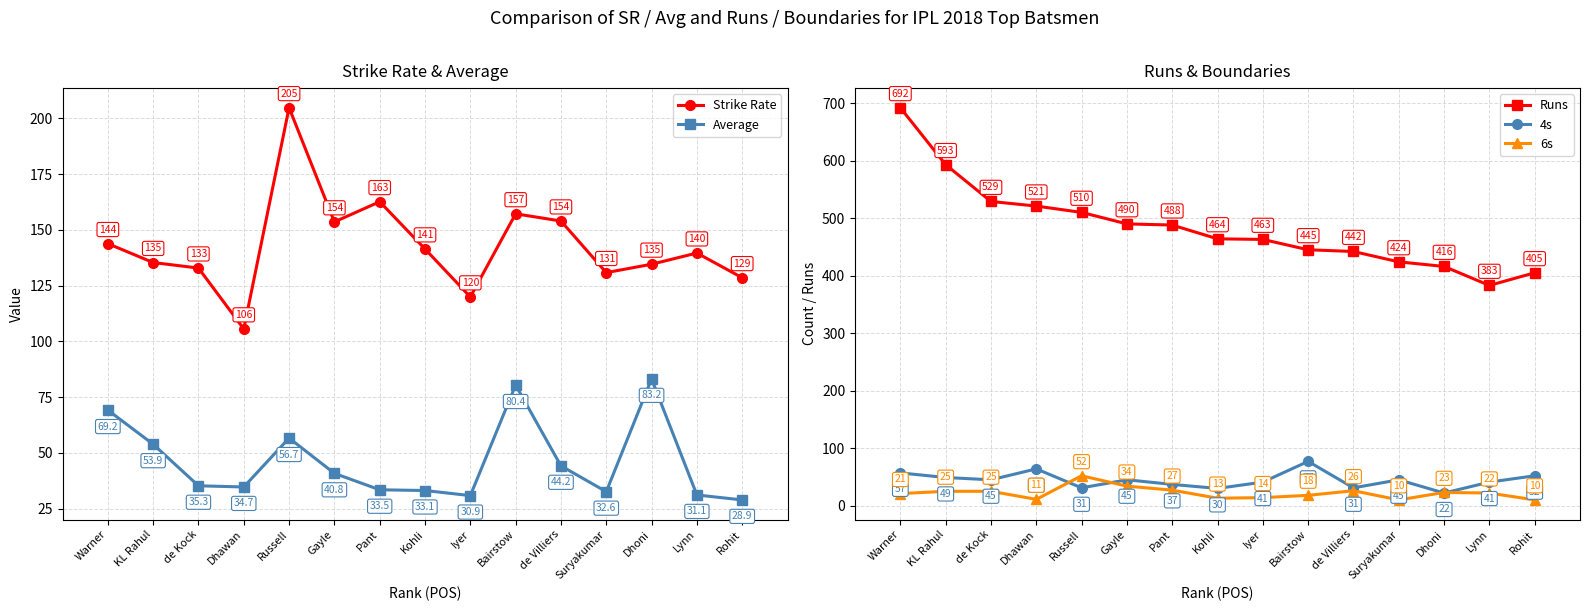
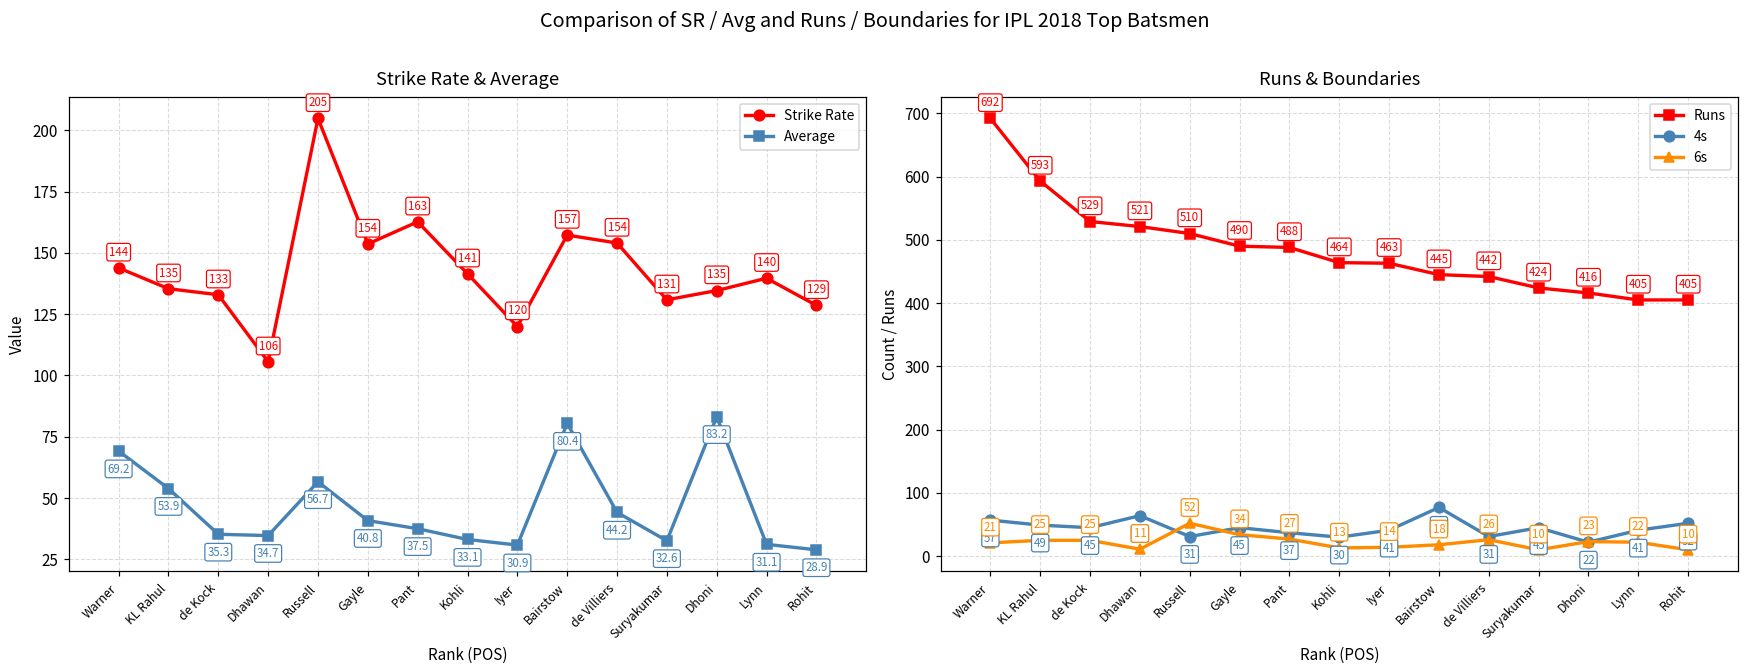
  {
    "Strike Rate & Average": {
      "Average": {
-       "Pant": 33.5
+       "Pant": 37.5
      }
    },
    "Runs & Boundaries": {
      "Runs": {
-       "Lynn": 383
+       "Lynn": 405
      }
    }
  }
